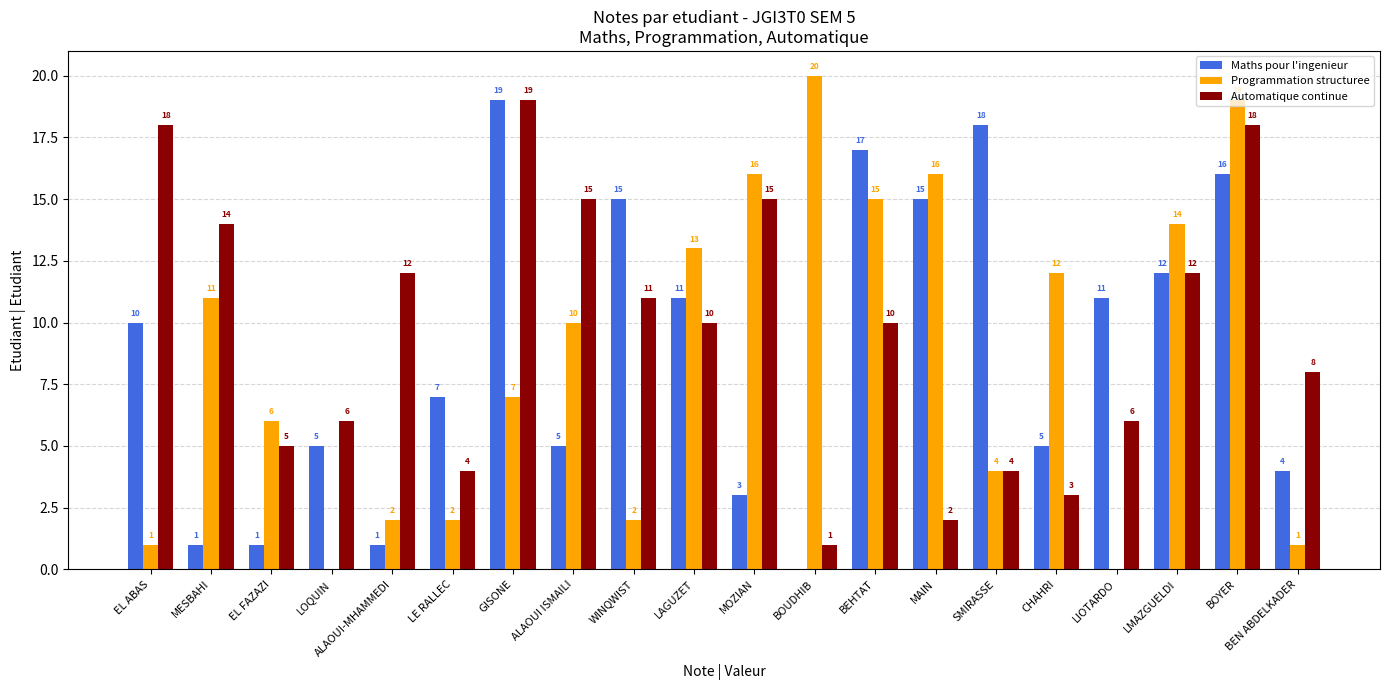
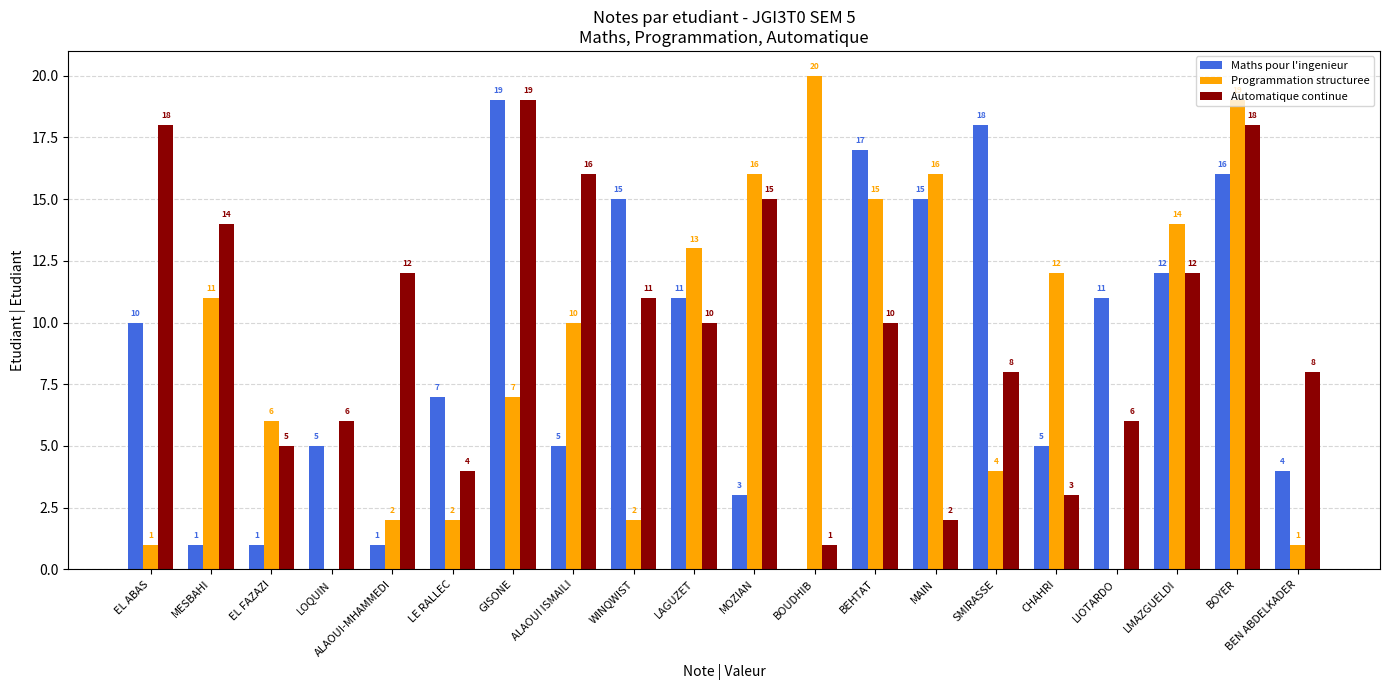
  {
    "Maths pour l'ingenieur": {
      "EL ABAS": 10,
      "MESBAHI": 1,
      "EL FAZAZI": 1,
      "LOQUIN": 5,
      "ALAOUI-MHAMMEDI": 1,
      "LE RALLEC": 7,
      "GISONE": 19,
      "ALAOUI ISMAILI": 5,
      "WINQWIST": 15,
      "LAGUZET": 11,
      "MOZIAN": 3,
      "BEHTAT": 17,
      "MAIN": 15,
      "SMIRASSE": 18,
      "CHAHRI": 5,
      "LIOTARDO": 11,
      "LMAZGUELDI": 12,
      "BOYER": 16,
      "BEN ABDELKADER": 4
    },
    "Programmation structuree": {
      "EL ABAS": 1,
      "MESBAHI": 11,
      "EL FAZAZI": 6,
      "ALAOUI-MHAMMEDI": 2,
      "LE RALLEC": 2,
      "GISONE": 7,
      "ALAOUI ISMAILI": 10,
      "WINQWIST": 2,
      "LAGUZET": 13,
      "MOZIAN": 16,
      "BOUDHIB": 20,
      "BEHTAT": 15,
      "MAIN": 16,
      "SMIRASSE": 4,
      "CHAHRI": 12,
      "LMAZGUELDI": 14,
      "BEN ABDELKADER": 1
    },
    "Automatique continue": {
      "EL ABAS": 18,
      "MESBAHI": 14,
      "EL FAZAZI": 5,
      "LOQUIN": 6,
      "ALAOUI-MHAMMEDI": 12,
      "LE RALLEC": 4,
      "GISONE": 19,
-     "ALAOUI ISMAILI": 15,
+     "ALAOUI ISMAILI": 16,
      "WINQWIST": 11,
      "LAGUZET": 10,
      "MOZIAN": 15,
      "BOUDHIB": 1,
      "BEHTAT": 10,
      "MAIN": 2,
-     "SMIRASSE": 4,
+     "SMIRASSE": 8,
      "CHAHRI": 3,
      "LIOTARDO": 6,
      "LMAZGUELDI": 12,
      "BOYER": 18,
      "BEN ABDELKADER": 8
    }
  }
